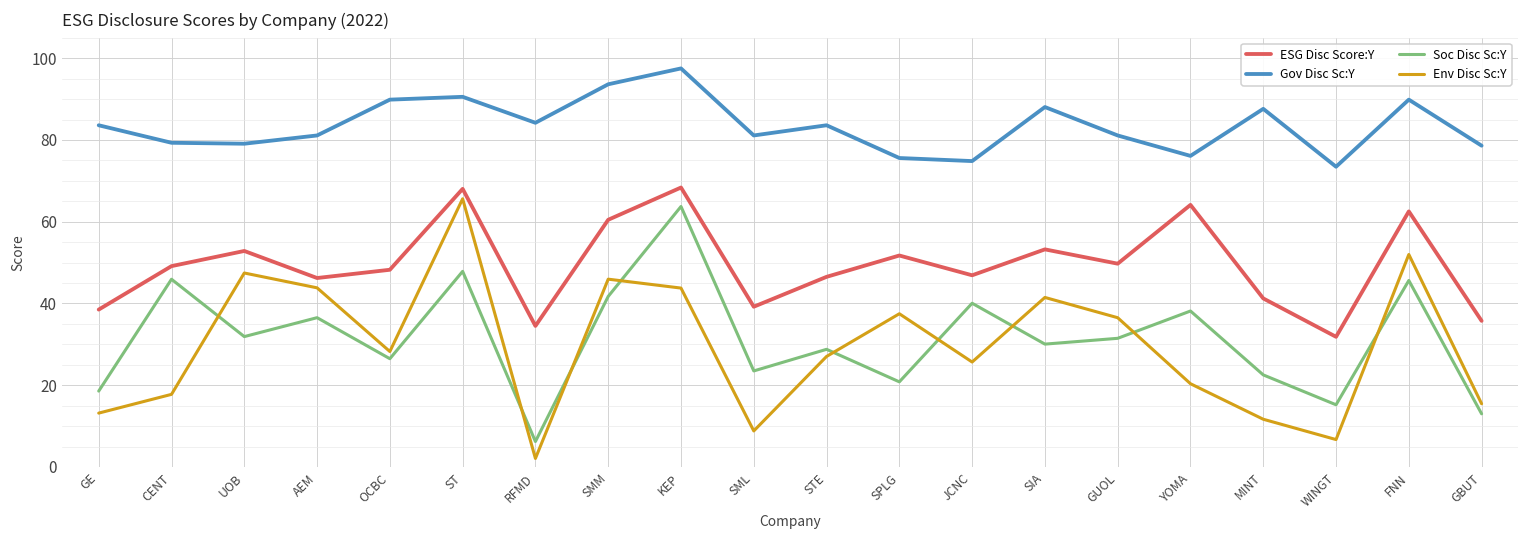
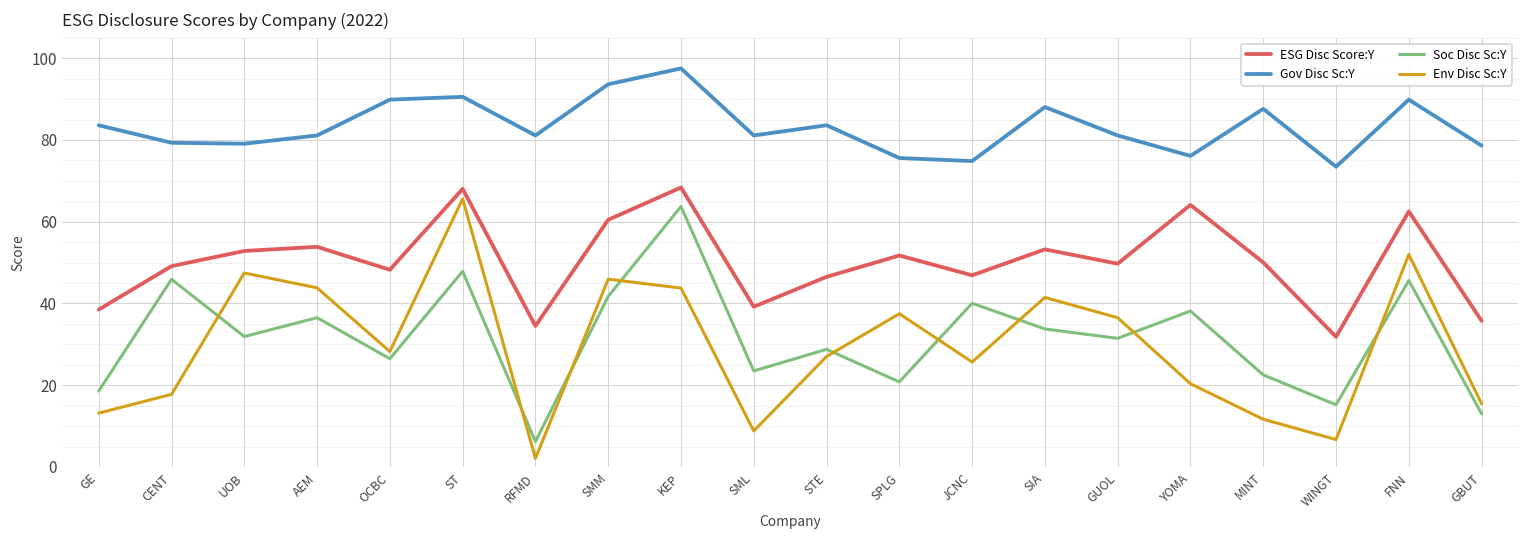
  {
    "ESG Disc Score:Y": {
      "GE": 39,
      "CENT": 49,
      "UOB": 53,
-     "AEM": 46,
+     "AEM": 54,
      "OCBC": 48,
      "ST": 68,
      "RFMD": 35,
      "SMM": 60,
      "KEP": 68,
      "SML": 39,
      "STE": 47,
      "SPLG": 52,
      "JCNC": 47,
      "SIA": 53,
      "GUOL": 50,
      "YOMA": 64,
-     "MINT": 41,
+     "MINT": 50,
      "WINGT": 32,
      "FNN": 63,
      "GBUT": 36
    },
    "Gov Disc Sc:Y": {
      "GE": 84,
      "CENT": 79,
      "UOB": 79,
      "AEM": 81,
      "OCBC": 90,
      "ST": 91,
-     "RFMD": 84,
+     "RFMD": 81,
      "SMM": 94,
      "KEP": 98,
      "SML": 81,
      "STE": 84,
      "SPLG": 76,
      "JCNC": 75,
      "SIA": 88,
      "GUOL": 81,
      "YOMA": 76,
      "MINT": 88,
      "WINGT": 73,
      "FNN": 90,
      "GBUT": 79
    },
    "Soc Disc Sc:Y": {
      "GE": 19,
      "CENT": 46,
      "UOB": 32,
      "AEM": 37,
      "OCBC": 26,
      "ST": 48,
      "RFMD": 6,
      "SMM": 42,
      "KEP": 64,
      "SML": 23,
      "STE": 29,
      "SPLG": 21,
      "JCNC": 40,
-     "SIA": 30,
+     "SIA": 34,
      "GUOL": 31,
      "YOMA": 38,
      "MINT": 23,
      "WINGT": 15,
      "FNN": 46,
      "GBUT": 13
    },
    "Env Disc Sc:Y": {
      "GE": 13,
      "CENT": 18,
      "UOB": 47,
      "AEM": 44,
      "OCBC": 28,
      "ST": 66,
      "RFMD": 2,
      "SMM": 46,
      "KEP": 44,
      "SML": 9,
      "STE": 27,
      "SPLG": 37,
      "JCNC": 26,
      "SIA": 41,
      "GUOL": 37,
      "YOMA": 20,
      "MINT": 12,
      "WINGT": 7,
      "FNN": 52,
      "GBUT": 15
    }
  }
